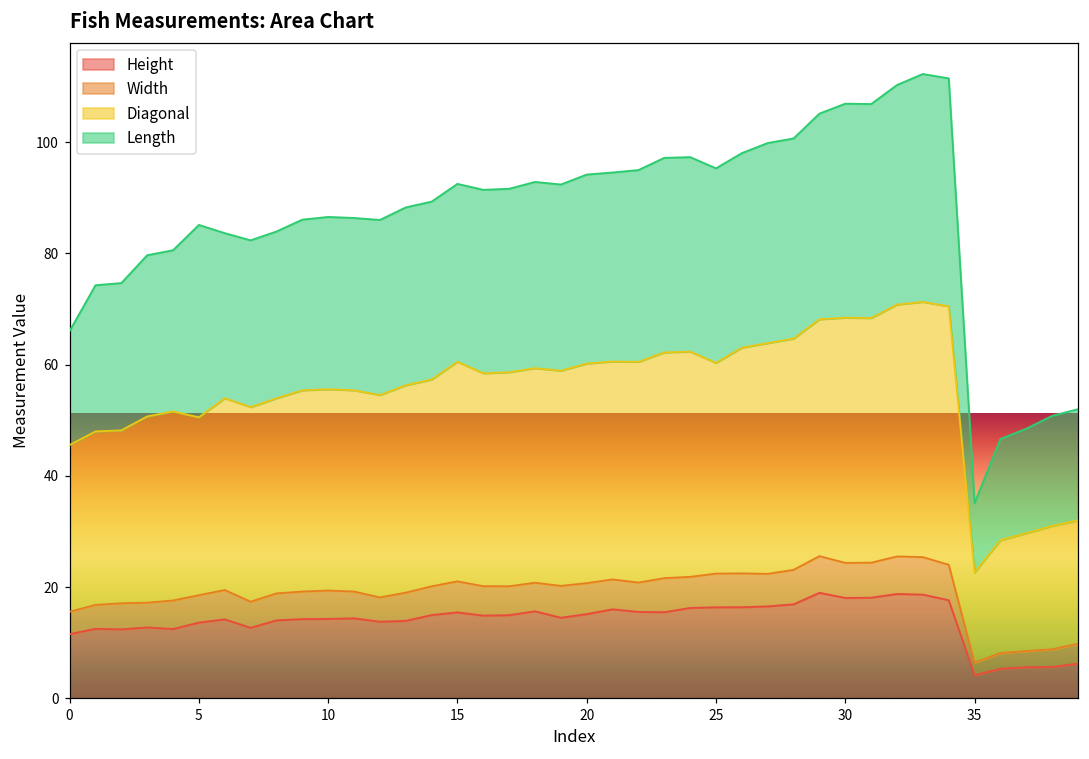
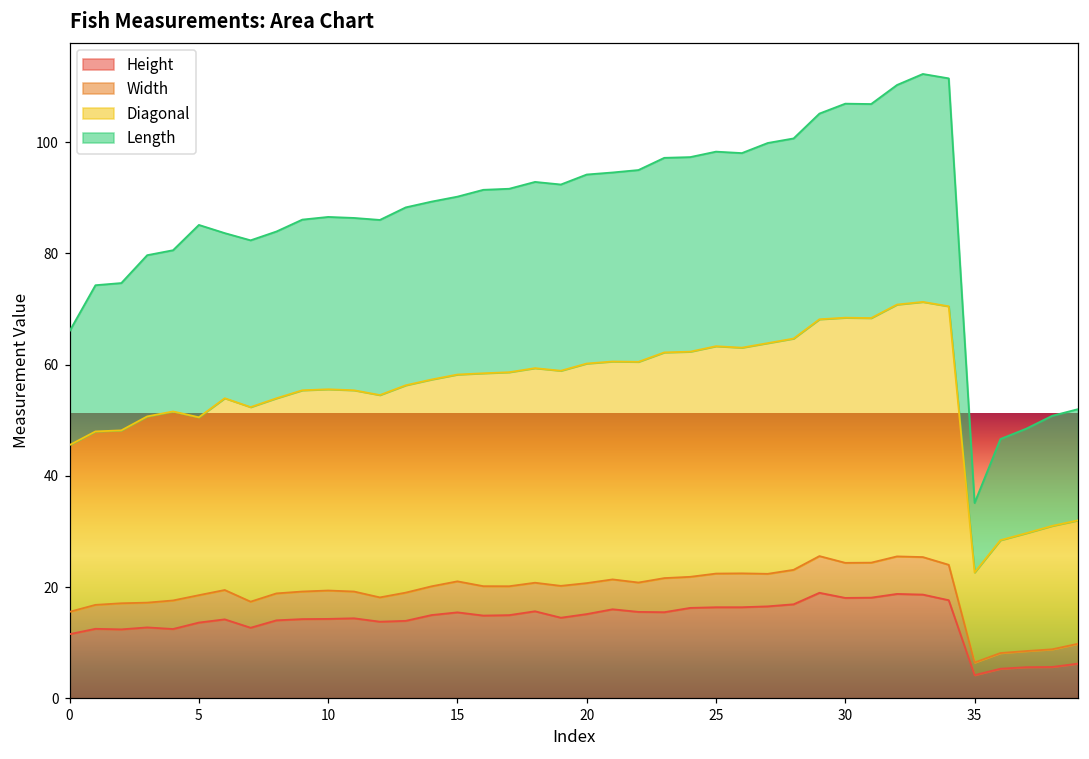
  {
    "Diagonal": {
      "0": 30,
      "5": 32,
      "10": 36,
-     "15": 40,
+     "15": 37,
      "20": 40,
-     "25": 38,
+     "25": 41,
      "30": 44,
      "35": 16
    },
    "Length": {
      "0": 20,
      "5": 35,
      "10": 31,
      "15": 32,
      "20": 34,
      "25": 35,
      "30": 39,
      "35": 13
    }
  }
